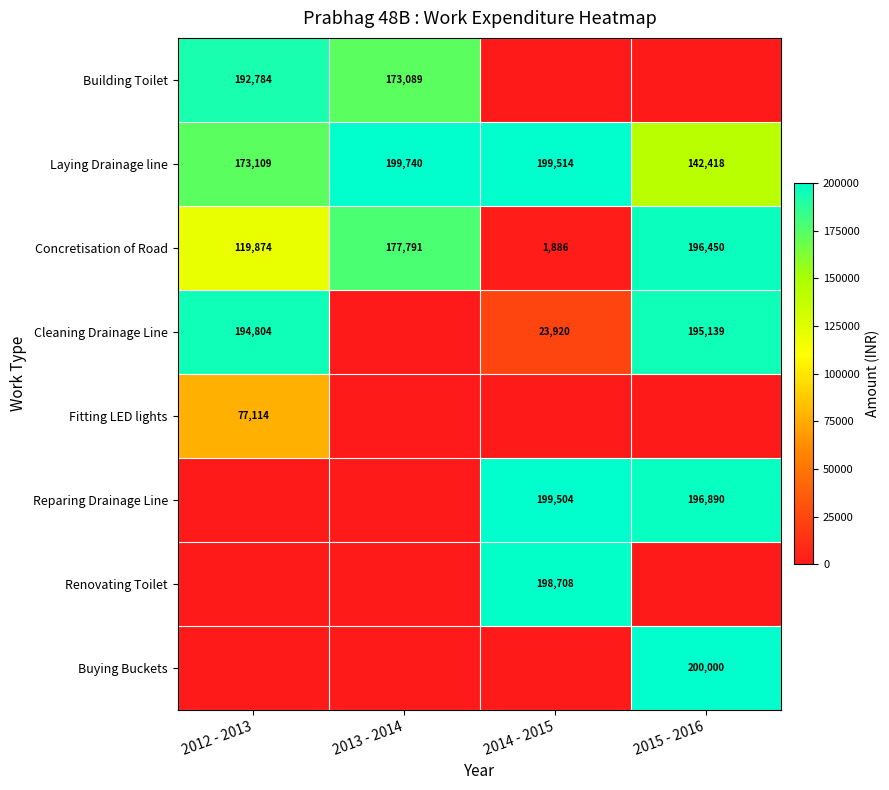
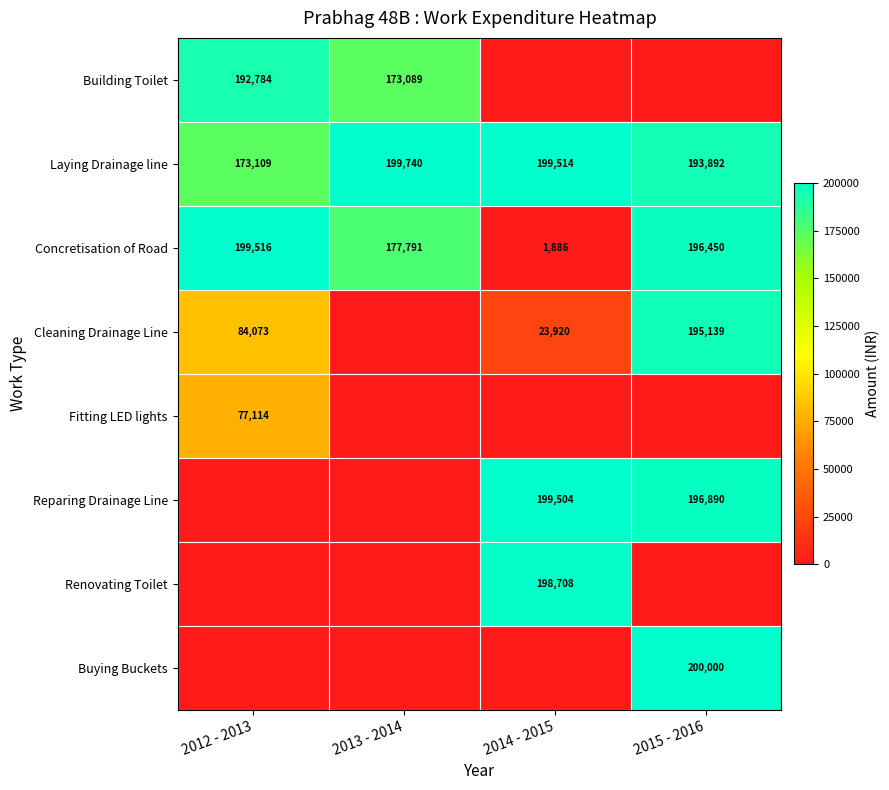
  {
    "Building Toilet": {
      "2012 - 2013": "192,784",
      "2013 - 2014": "173,089"
    },
    "Laying Drainage line": {
      "2012 - 2013": "173,109",
      "2013 - 2014": "199,740",
      "2014 - 2015": "199,514",
-     "2015 - 2016": "142,418"
+     "2015 - 2016": "193,892"
    },
    "Concretisation of Road": {
-     "2012 - 2013": "119,874",
+     "2012 - 2013": "199,516",
      "2013 - 2014": "177,791",
      "2014 - 2015": "1,886",
      "2015 - 2016": "196,450"
    },
    "Cleaning Drainage Line": {
-     "2012 - 2013": "194,804",
+     "2012 - 2013": "84,073",
      "2014 - 2015": "23,920",
      "2015 - 2016": "195,139"
    },
    "Fitting LED lights": {
      "2012 - 2013": "77,114"
    },
    "Reparing Drainage Line": {
      "2014 - 2015": "199,504",
      "2015 - 2016": "196,890"
    },
    "Renovating Toilet": {
      "2014 - 2015": "198,708"
    },
    "Buying Buckets": {
      "2015 - 2016": "200,000"
    }
  }
